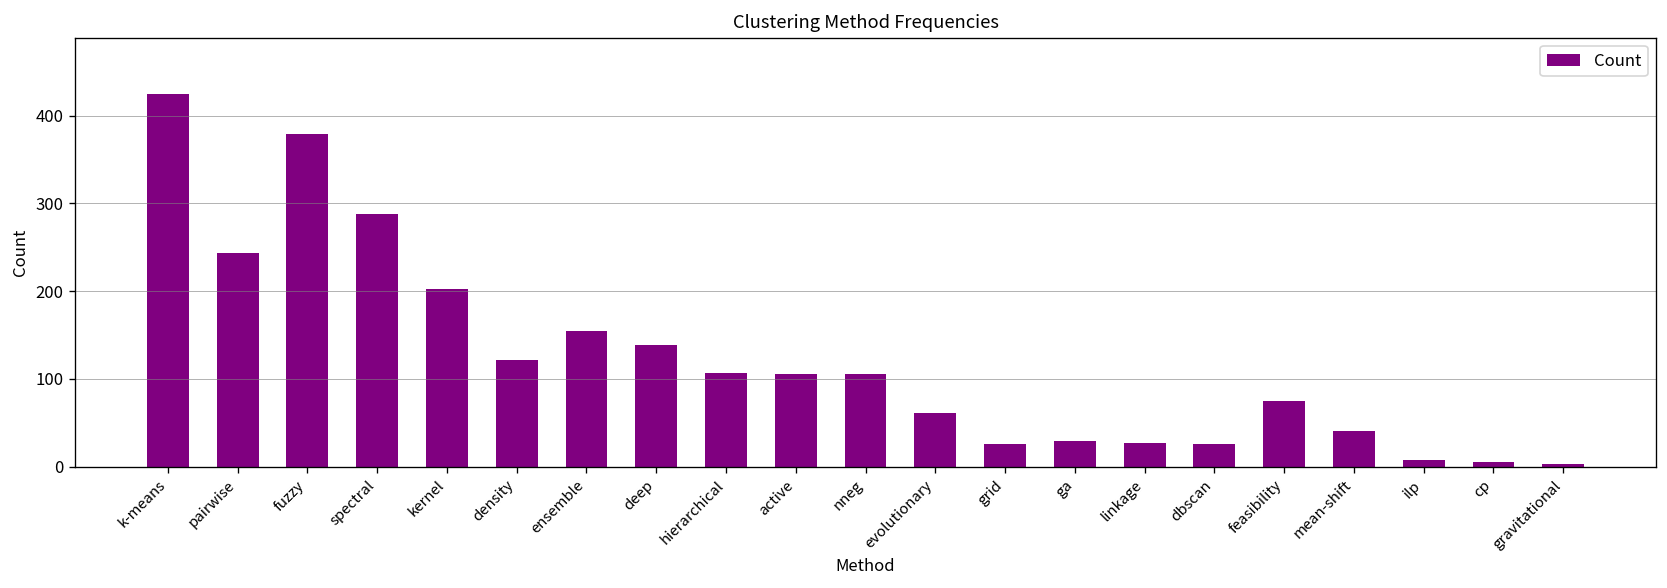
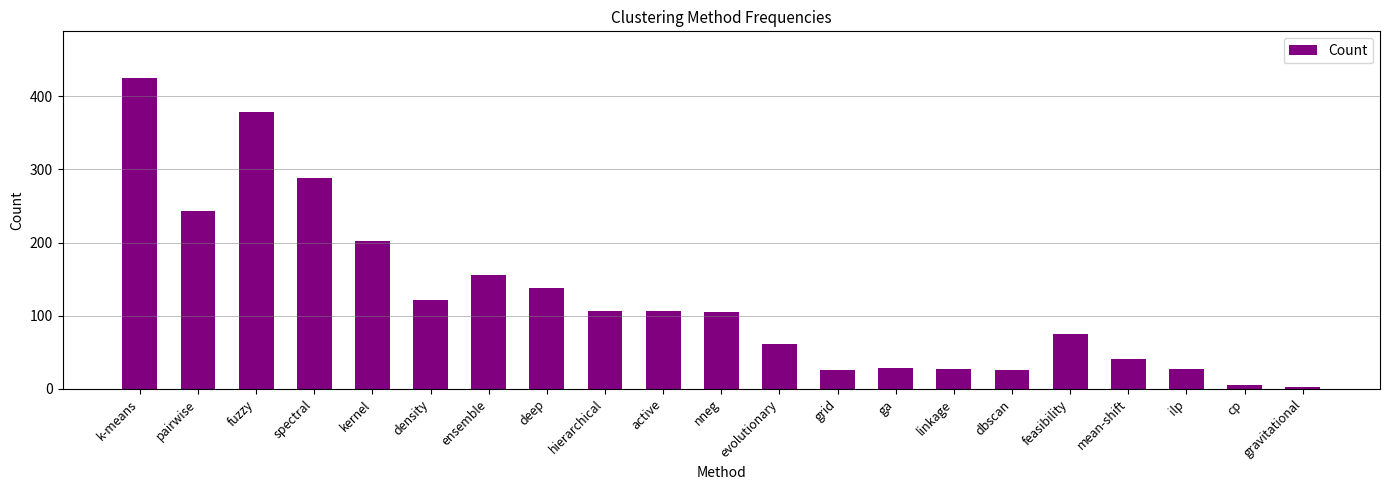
  {
    "k-means": 430,
    "pairwise": 240,
    "fuzzy": 380,
    "spectral": 290,
    "kernel": 200,
    "density": 120,
    "ensemble": 160,
    "deep": 140,
    "hierarchical": 110,
    "active": 110,
    "nneg": 110,
    "evolutionary": 60,
    "grid": 30,
    "ga": 30,
    "linkage": 30,
    "dbscan": 30,
    "feasibility": 80,
    "mean-shift": 40,
-   "ilp": 10,
+   "ilp": 30,
    "cp": 10
  }
